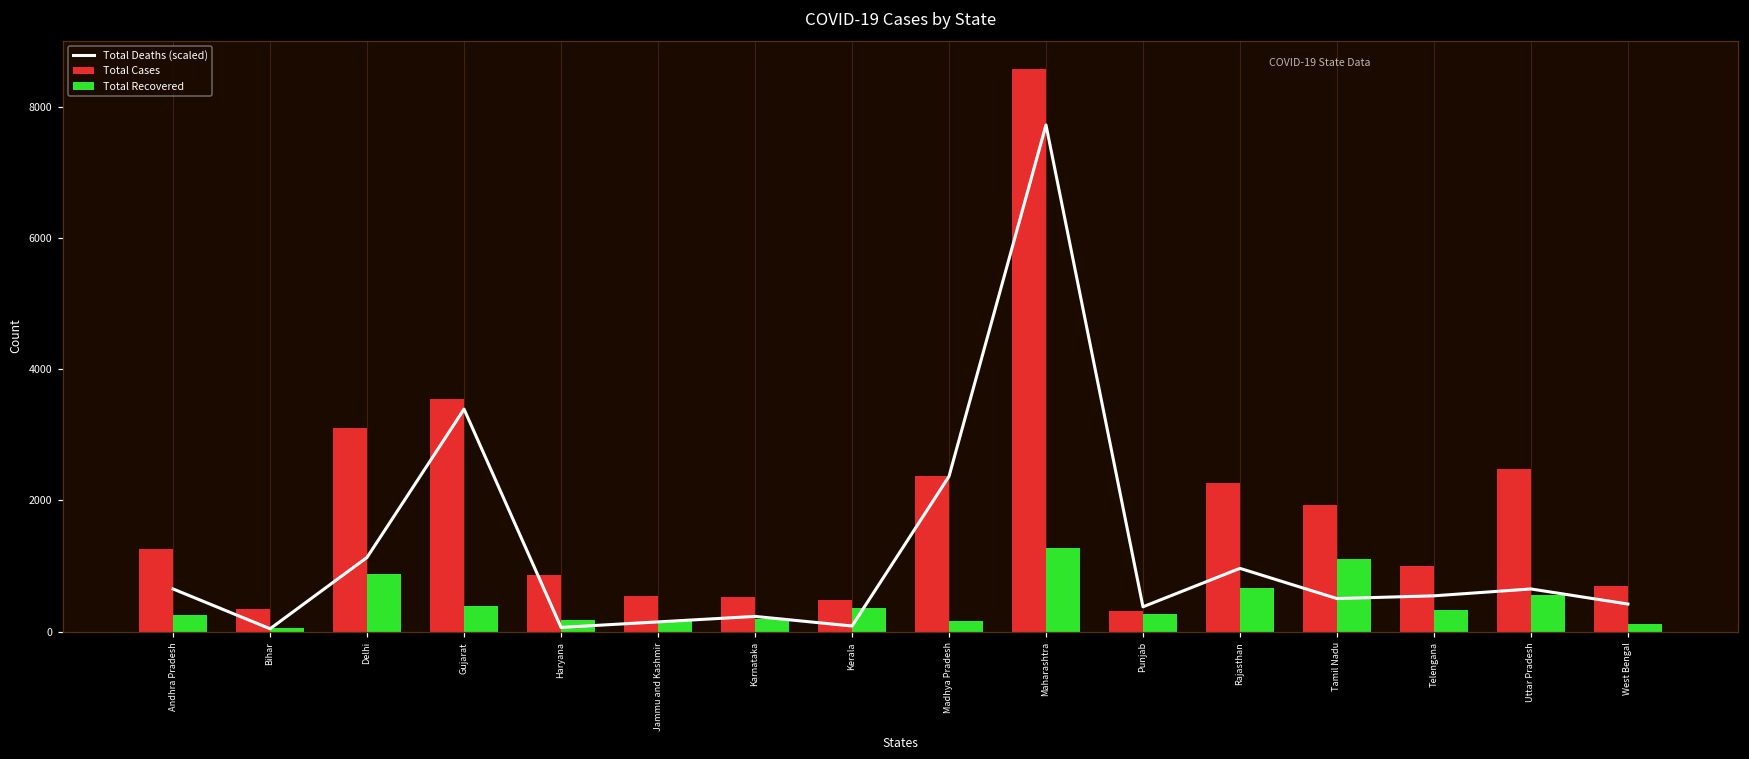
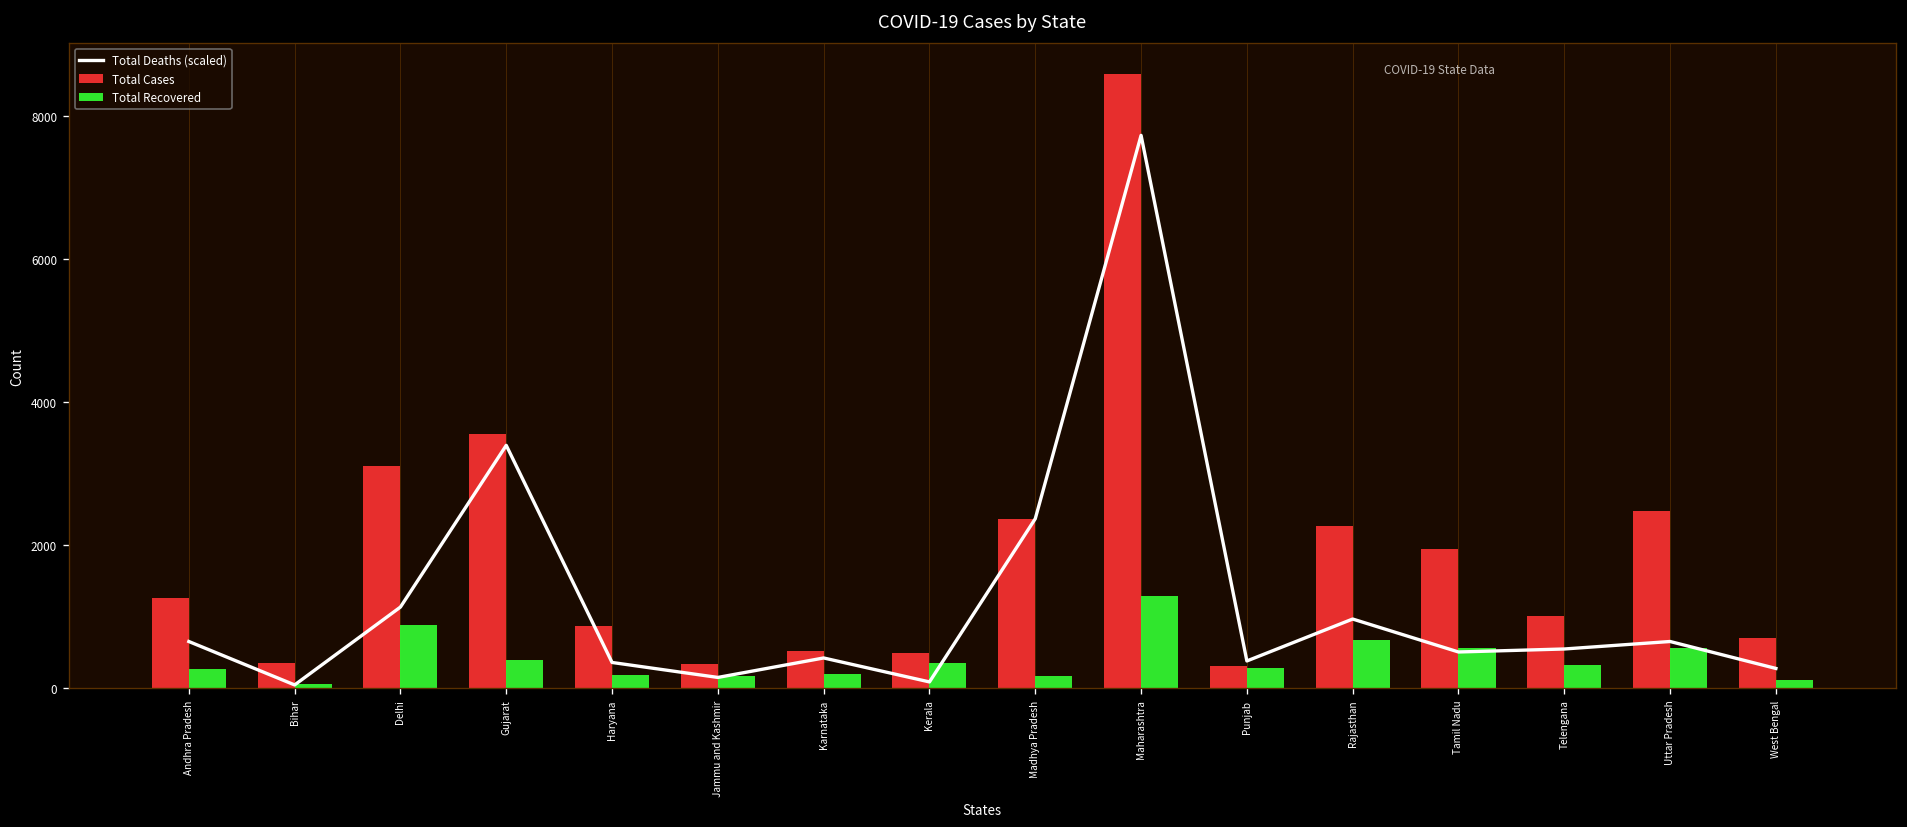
  {
    "Total Cases": {
      "Andhra Pradesh": 1300,
      "Bihar": 300,
      "Delhi": 3100,
      "Gujarat": 3500,
      "Haryana": 900,
-     "Jammu and Kashmir": 500,
+     "Jammu and Kashmir": 300,
      "Karnataka": 500,
      "Kerala": 500,
      "Madhya Pradesh": 2400,
      "Maharashtra": 8600,
      "Punjab": 300,
      "Rajasthan": 2300,
      "Tamil Nadu": 1900,
      "Telengana": 1000,
      "Uttar Pradesh": 2500,
      "West Bengal": 700
    },
    "Total Deaths (scaled)": {
      "Andhra Pradesh": 600,
      "Bihar": 0,
      "Delhi": 1100,
      "Gujarat": 3400,
-     "Haryana": 100,
+     "Haryana": 400,
      "Jammu and Kashmir": 100,
-     "Karnataka": 200,
+     "Karnataka": 400,
      "Kerala": 100,
      "Madhya Pradesh": 2400,
      "Maharashtra": 7700,
      "Punjab": 400,
      "Rajasthan": 1000,
      "Tamil Nadu": 500,
      "Telengana": 500,
      "Uttar Pradesh": 600,
-     "West Bengal": 400
+     "West Bengal": 300
    },
    "Total Recovered": {
      "Andhra Pradesh": 300,
      "Bihar": 100,
      "Delhi": 900,
      "Gujarat": 400,
      "Haryana": 200,
      "Jammu and Kashmir": 200,
      "Karnataka": 200,
      "Kerala": 400,
      "Madhya Pradesh": 200,
      "Maharashtra": 1300,
      "Punjab": 300,
      "Rajasthan": 700,
-     "Tamil Nadu": 1100,
+     "Tamil Nadu": 600,
      "Telengana": 300,
      "Uttar Pradesh": 600,
      "West Bengal": 100
    }
  }
